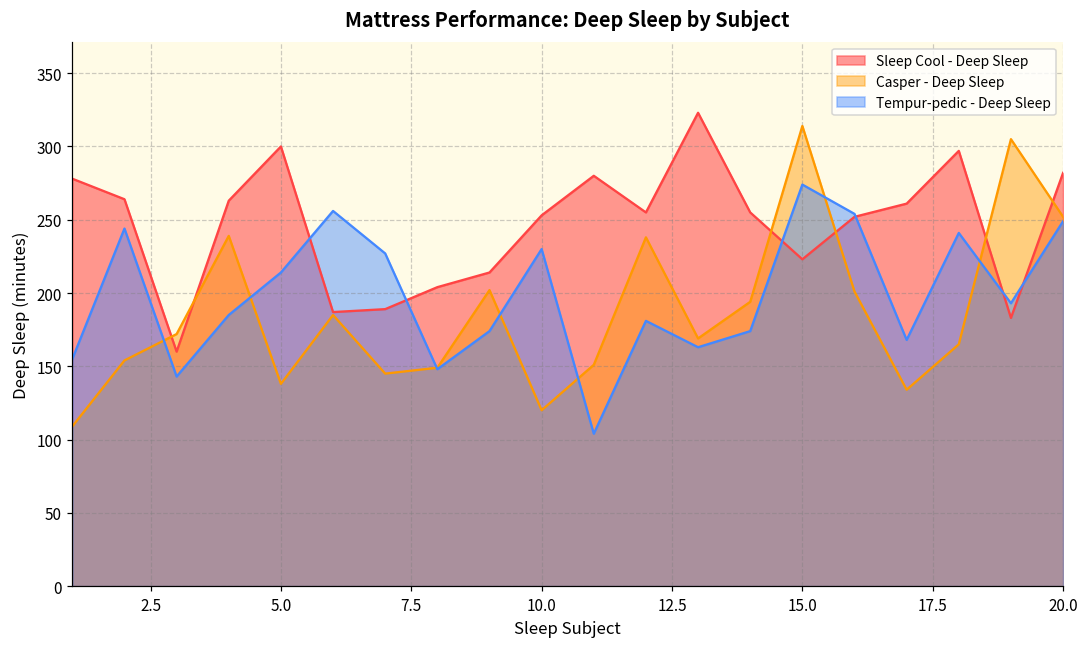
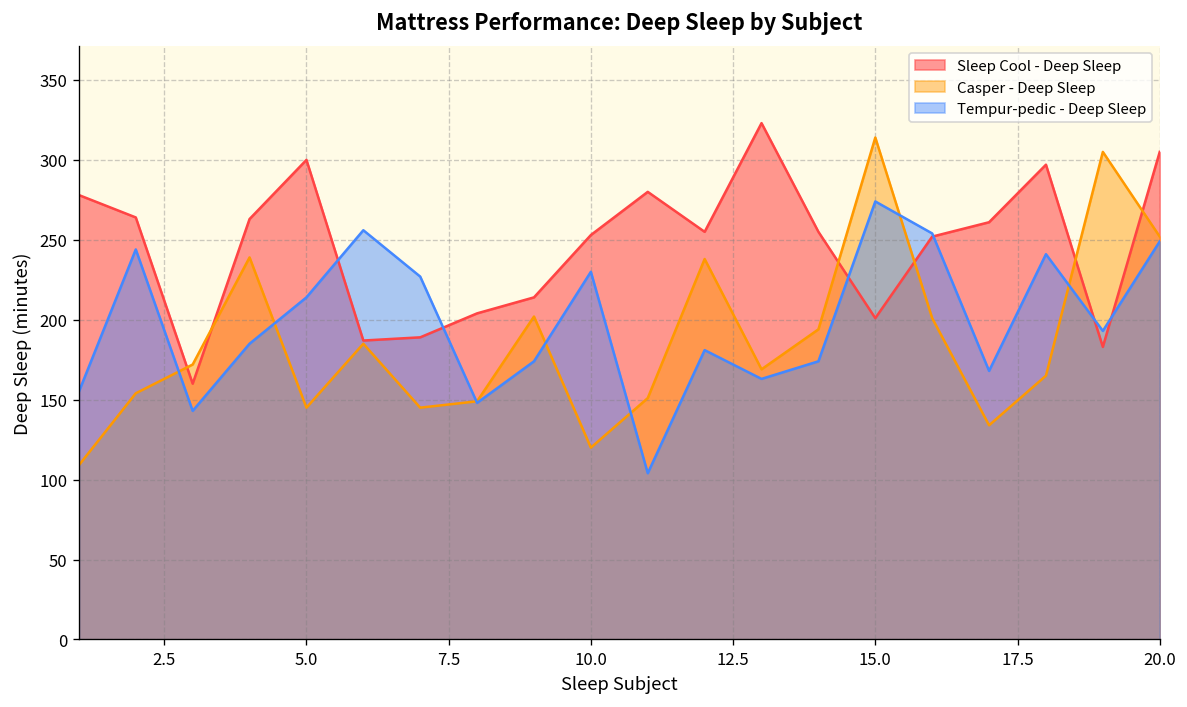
  {
    "Sleep Cool - Deep Sleep": {
      "5.0": 300,
      "10.0": 253,
-     "15.0": 223,
-     "20.0": 282
+     "15.0": 201,
+     "20.0": 305
    },
    "Casper - Deep Sleep": {
-     "5.0": 138,
+     "5.0": 145,
      "10.0": 120,
      "15.0": 314,
      "20.0": 252
    },
    "Tempur-pedic - Deep Sleep": {
      "5.0": 214,
      "10.0": 230,
      "15.0": 274,
      "20.0": 249
    }
  }
